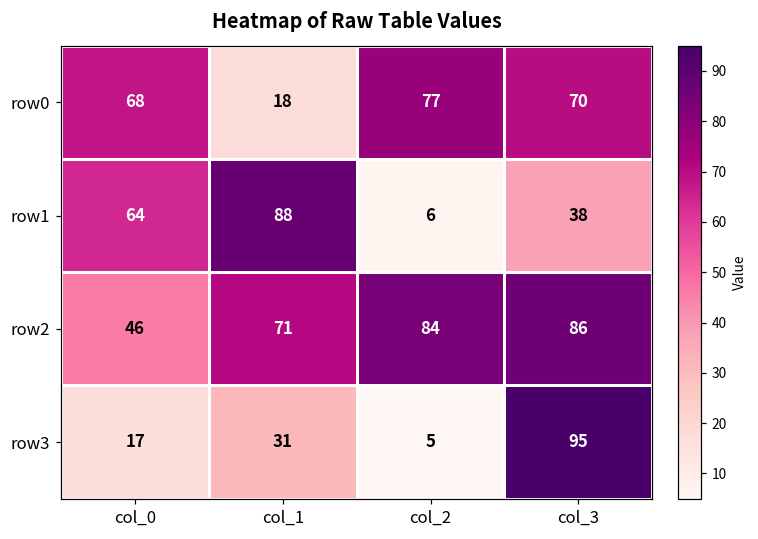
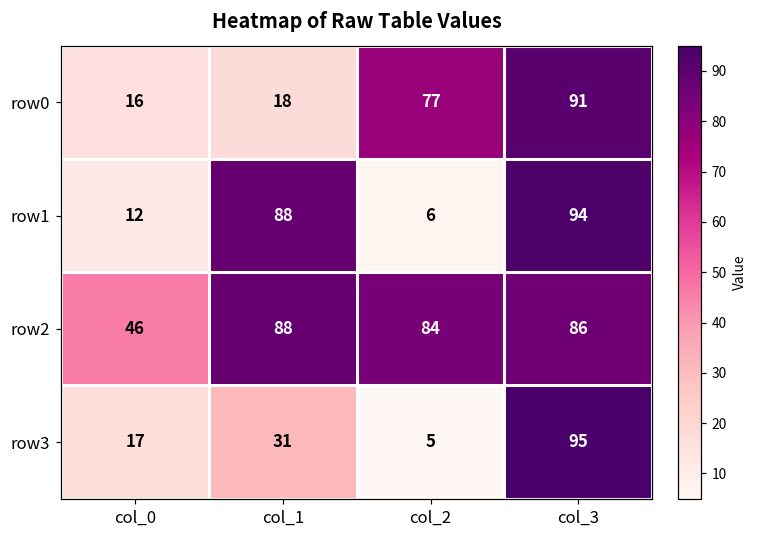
  {
    "row0": {
-     "col_0": 68,
+     "col_0": 16,
      "col_1": 18,
      "col_2": 77,
-     "col_3": 70
+     "col_3": 91
    },
    "row1": {
-     "col_0": 64,
+     "col_0": 12,
      "col_1": 88,
      "col_2": 6,
-     "col_3": 38
+     "col_3": 94
    },
    "row2": {
      "col_0": 46,
-     "col_1": 71,
+     "col_1": 88,
      "col_2": 84,
      "col_3": 86
    },
    "row3": {
      "col_0": 17,
      "col_1": 31,
      "col_2": 5,
      "col_3": 95
    }
  }
